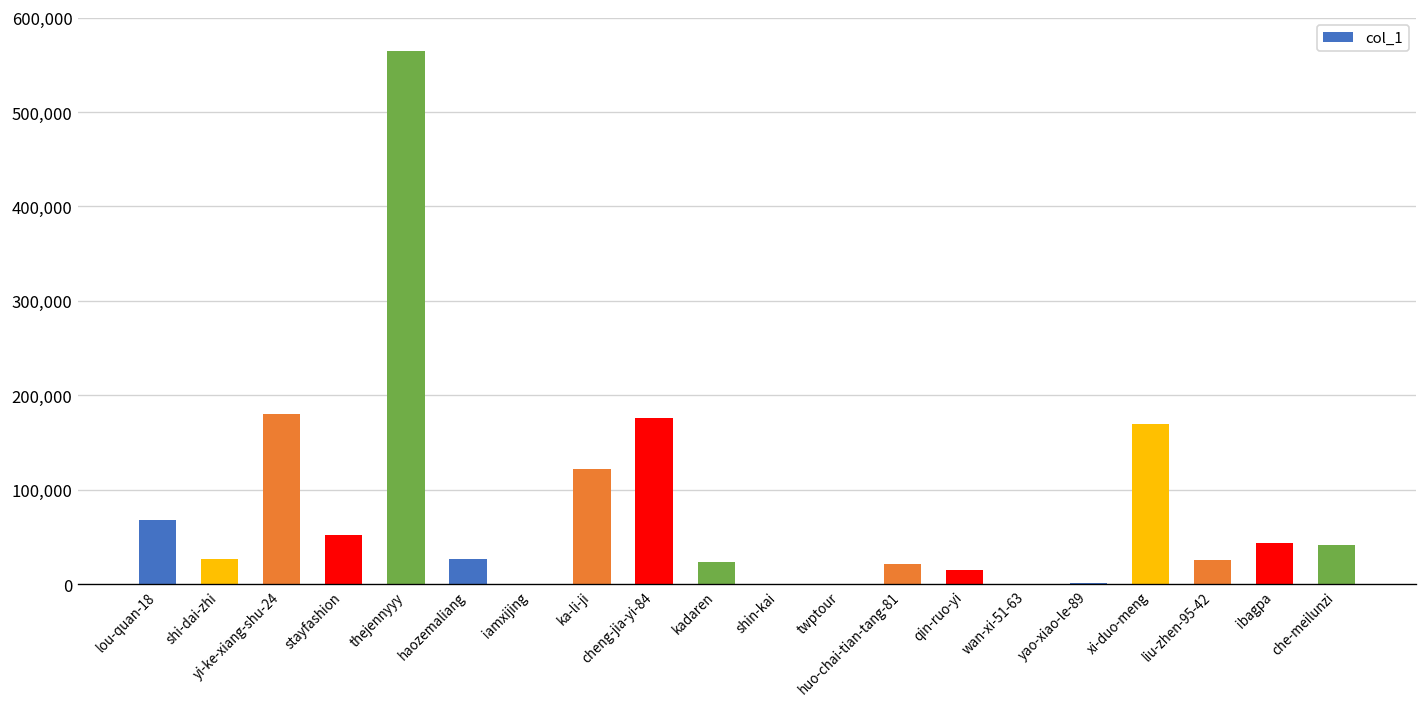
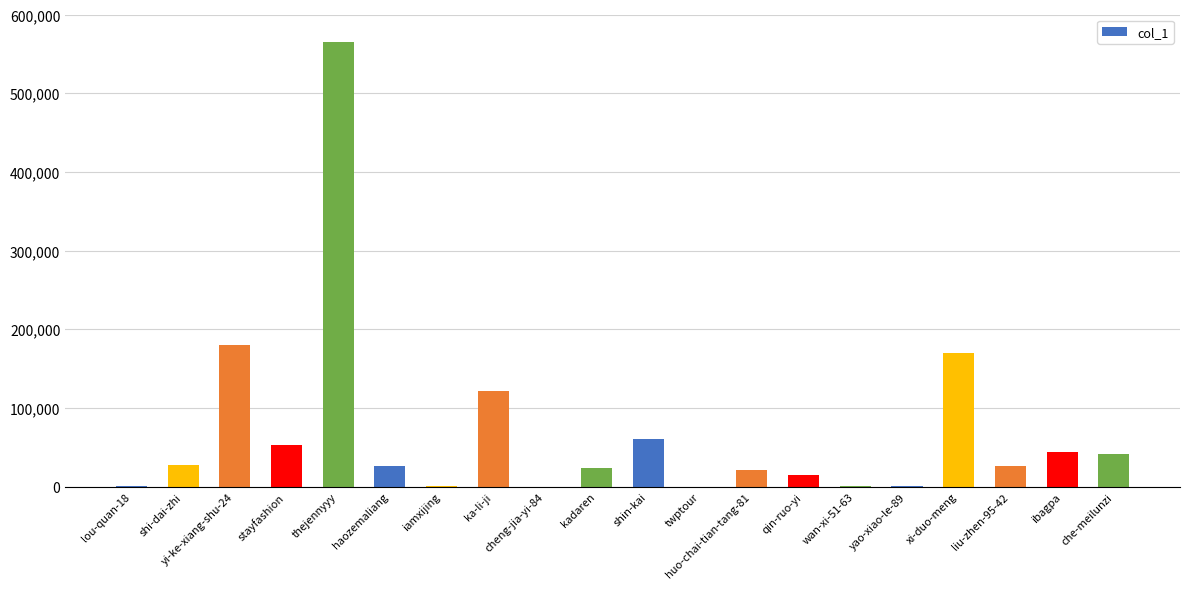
  {
-   "lou-quan-18": "70,000",
+   "lou-quan-18": "0",
    "shi-dai-zhi": "30,000",
    "yi-ke-xiang-shu-24": "180,000",
    "stayfashion": "50,000",
    "thejennyyy": "560,000",
    "haozemaliang": "30,000",
    "ka-li-ji": "120,000",
-   "cheng-jia-yi-84": "180,000",
+   "cheng-jia-yi-84": "0",
    "kadaren": "20,000",
-   "shin-kai": "0",
+   "shin-kai": "60,000",
    "huo-chai-tian-tang-81": "20,000",
    "qin-ruo-yi": "10,000",
    "xi-duo-meng": "170,000",
    "liu-zhen-95-42": "30,000",
    "ibagpa": "40,000",
    "che-meilunzi": "40,000"
  }
